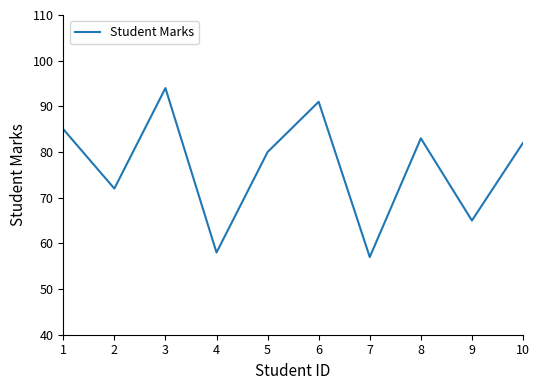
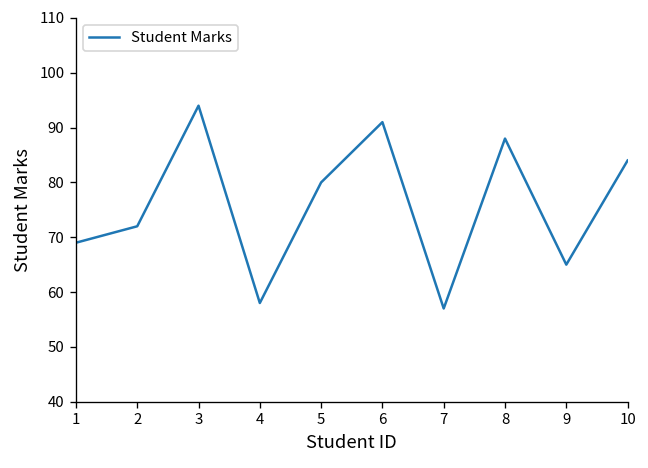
  {
-   "1": 85,
+   "1": 69,
    "2": 72,
    "3": 94,
    "4": 58,
    "5": 80,
    "6": 91,
    "7": 57,
-   "8": 83,
+   "8": 88,
    "9": 65,
-   "10": 82
+   "10": 84
  }
